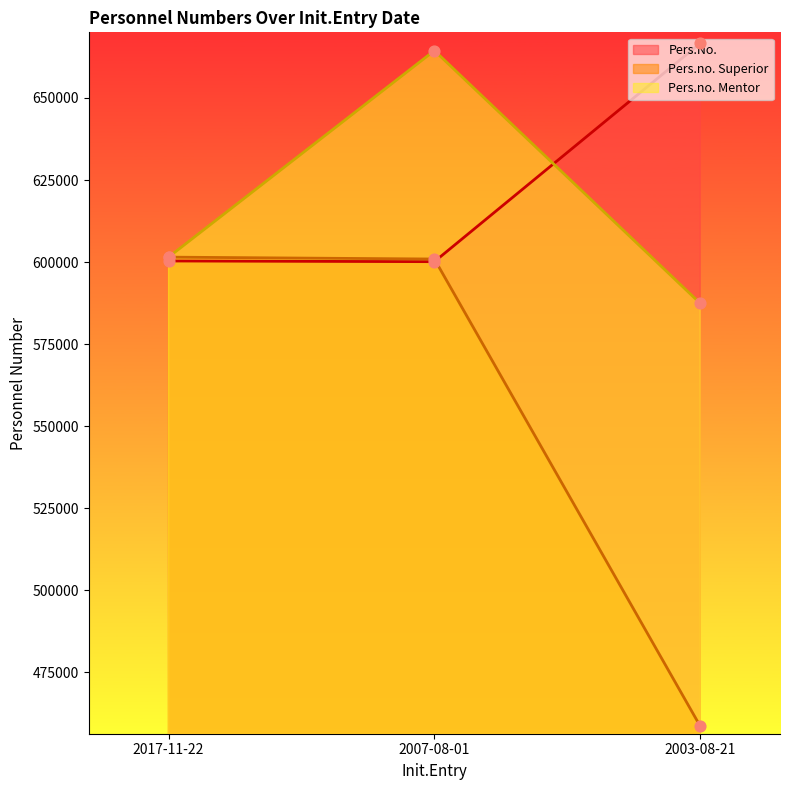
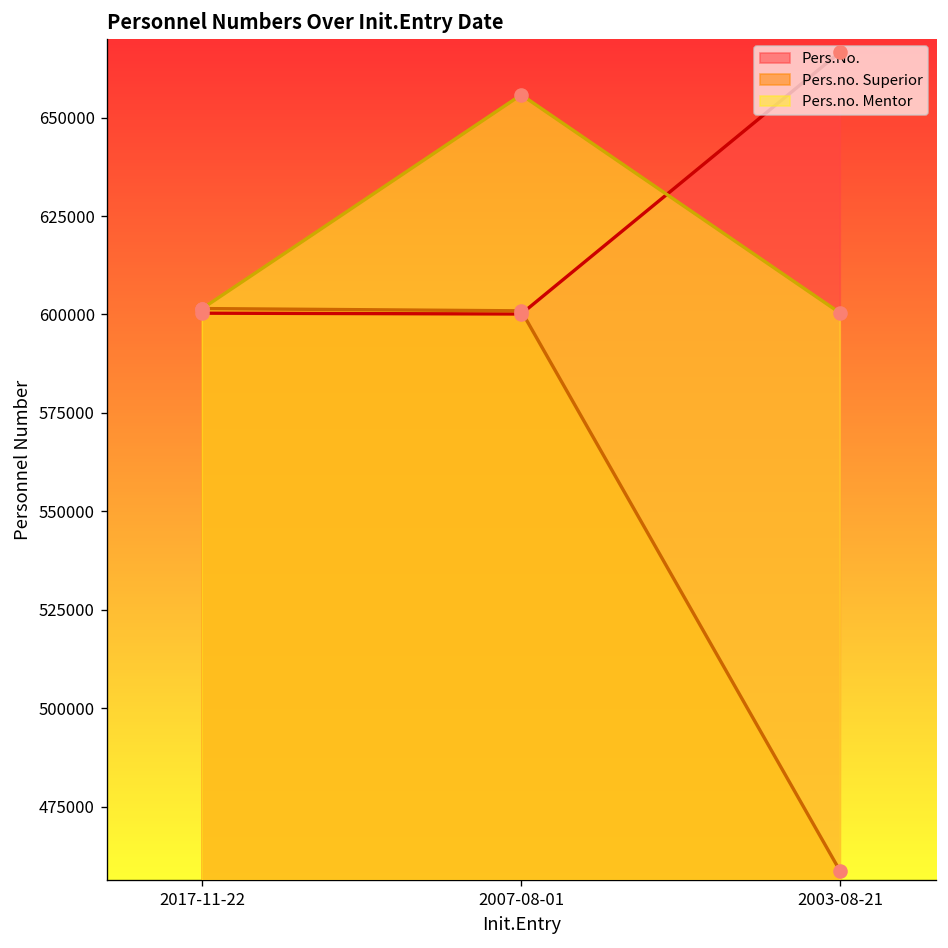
  {
    "Pers.No.": {
      "2017-11-22": 600000,
      "2007-08-01": 600000
    },
    "Pers.no. Superior": {
      "2007-08-01": 601000,
      "2003-08-21": 459000
    },
    "Pers.no. Mentor": {
-     "2007-08-01": 664000,
-     "2003-08-21": 587000
+     "2007-08-01": 656000,
+     "2003-08-21": 600000
    }
  }
